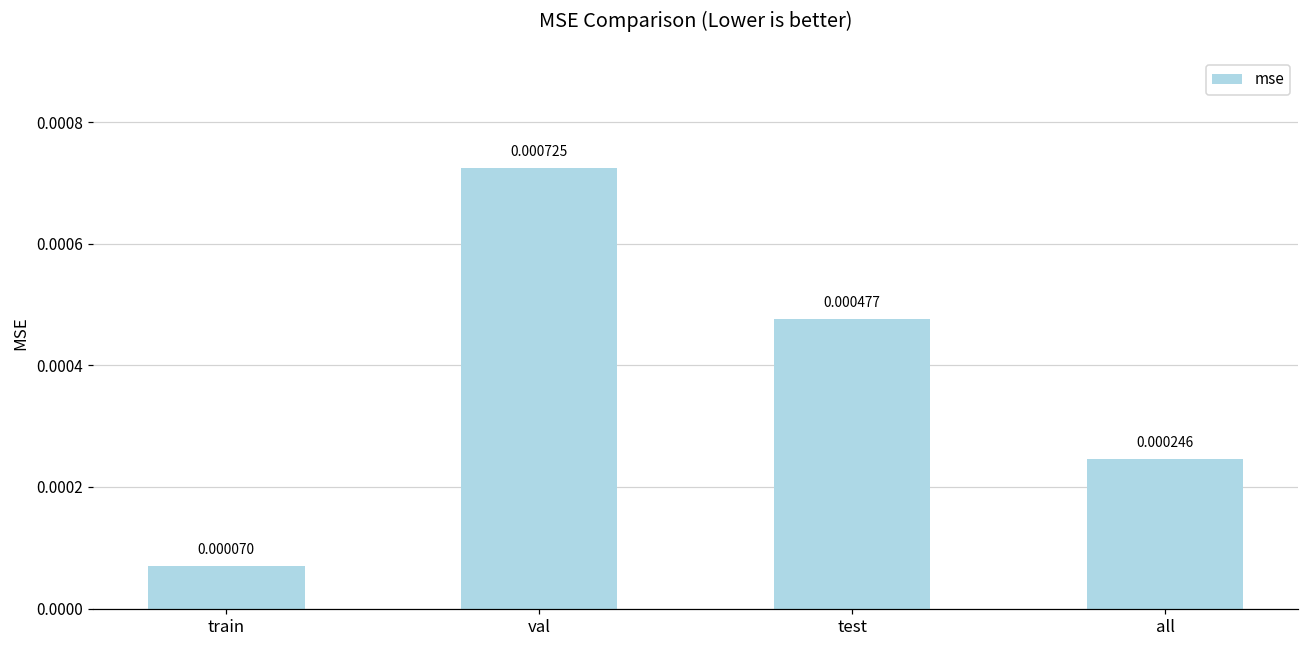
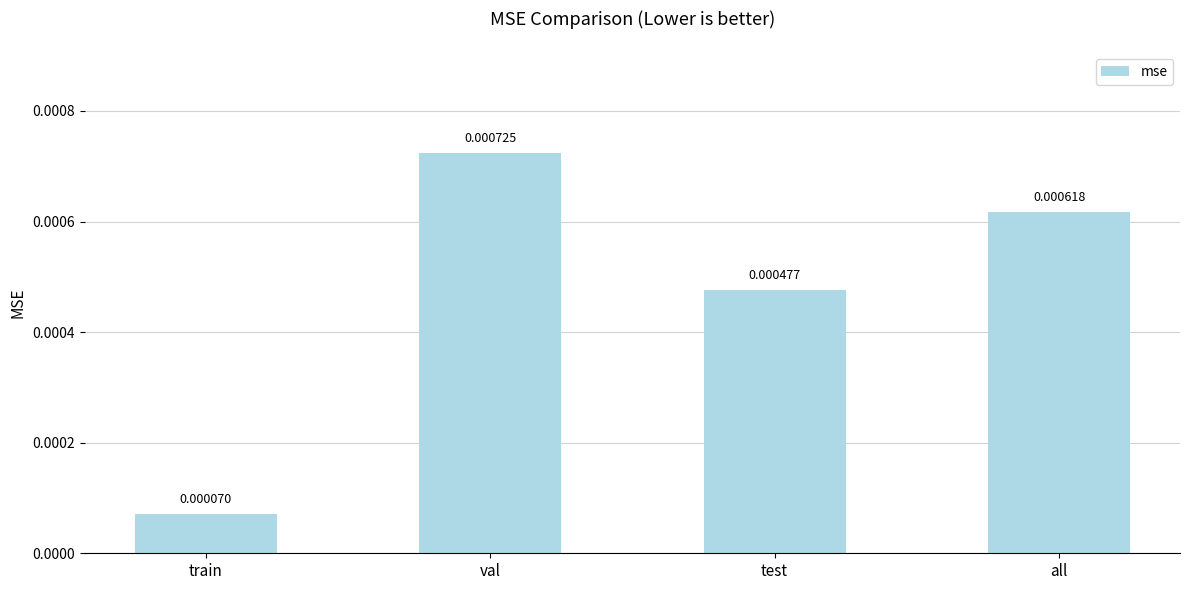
  {
    "train": 0.000070,
    "val": 0.000725,
    "test": 0.000477,
-   "all": 0.000246
+   "all": 0.000618
  }
